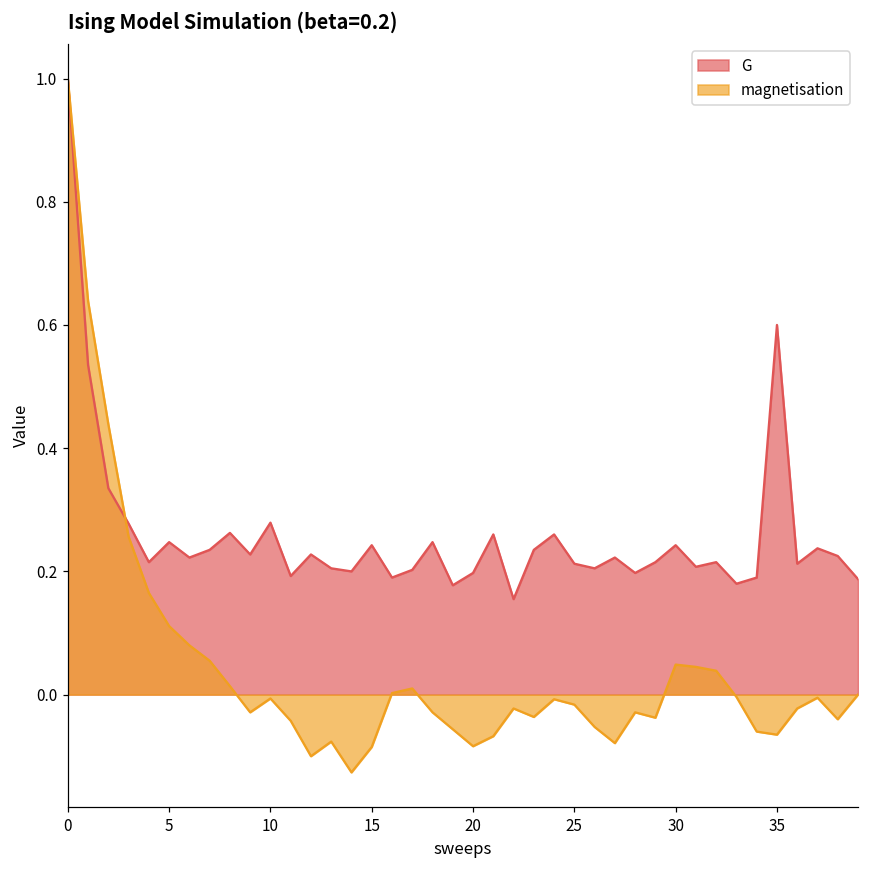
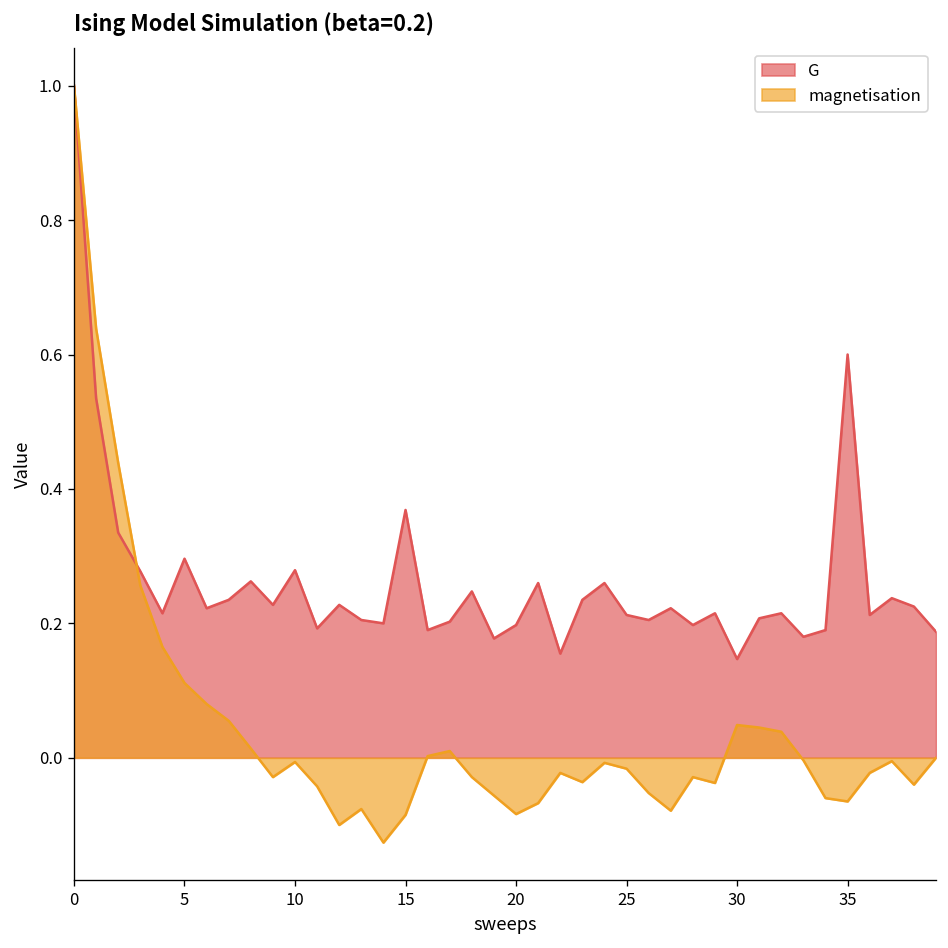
  {
    "G": {
-     "5": 0.25,
+     "5": 0.30,
      "10": 0.28,
-     "15": 0.24,
+     "15": 0.37,
      "20": 0.20,
      "25": 0.21,
-     "30": 0.24,
+     "30": 0.15,
      "35": 0.60
    }
  }
